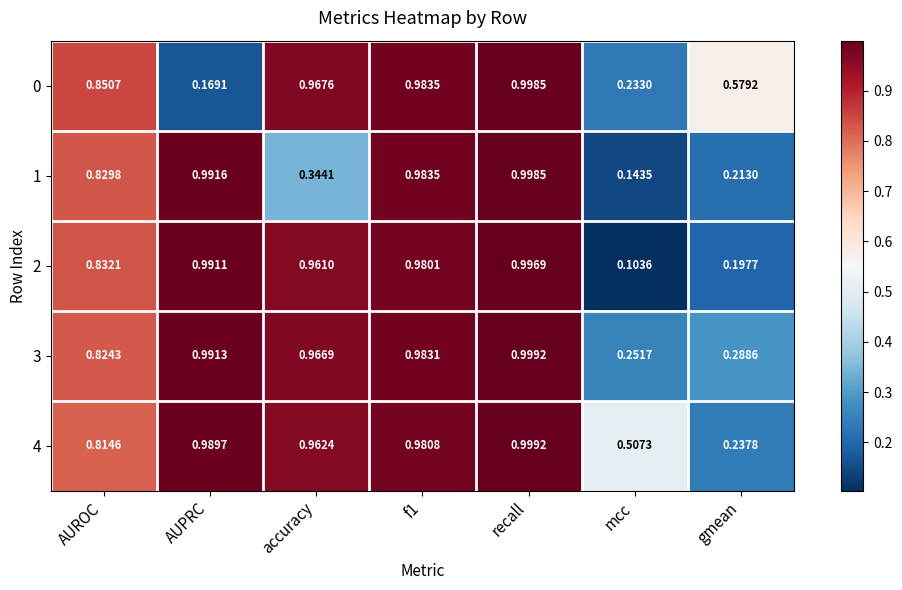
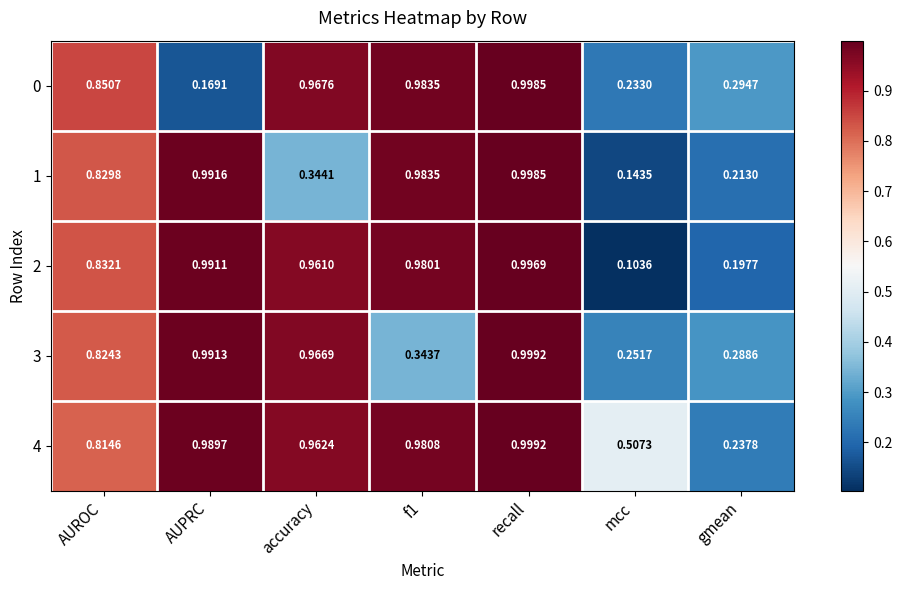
  {
    "0": {
      "AUROC": 0.8507,
      "AUPRC": 0.1691,
      "accuracy": 0.9676,
      "f1": 0.9835,
      "recall": 0.9985,
      "mcc": 0.2330,
-     "gmean": 0.5792
+     "gmean": 0.2947
    },
    "1": {
      "AUROC": 0.8298,
      "AUPRC": 0.9916,
      "accuracy": 0.3441,
      "f1": 0.9835,
      "recall": 0.9985,
      "mcc": 0.1435,
      "gmean": 0.2130
    },
    "2": {
      "AUROC": 0.8321,
      "AUPRC": 0.9911,
      "accuracy": 0.9610,
      "f1": 0.9801,
      "recall": 0.9969,
      "mcc": 0.1036,
      "gmean": 0.1977
    },
    "3": {
      "AUROC": 0.8243,
      "AUPRC": 0.9913,
      "accuracy": 0.9669,
-     "f1": 0.9831,
+     "f1": 0.3437,
      "recall": 0.9992,
      "mcc": 0.2517,
      "gmean": 0.2886
    },
    "4": {
      "AUROC": 0.8146,
      "AUPRC": 0.9897,
      "accuracy": 0.9624,
      "f1": 0.9808,
      "recall": 0.9992,
      "mcc": 0.5073,
      "gmean": 0.2378
    }
  }
